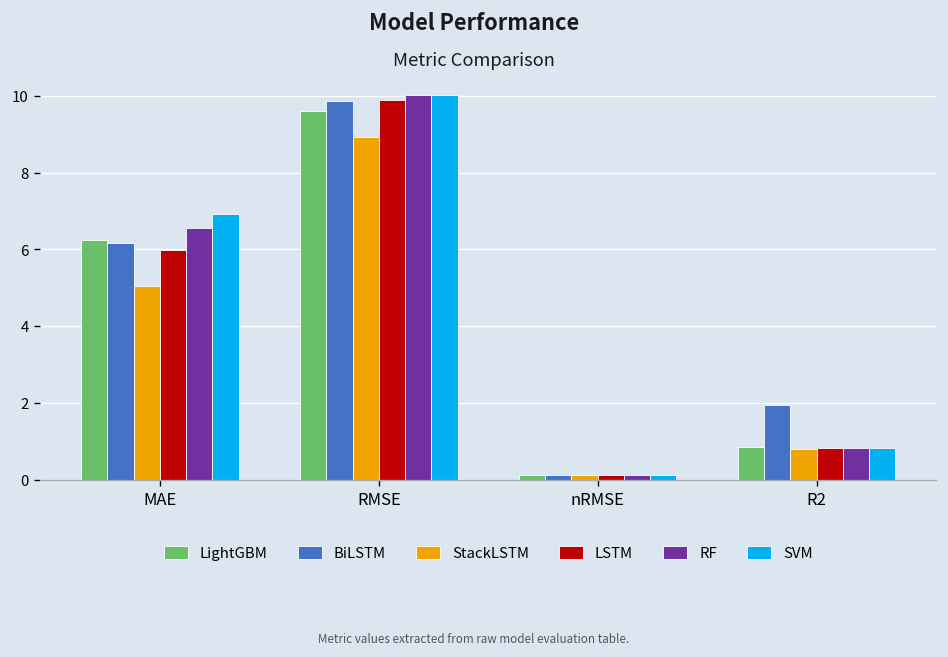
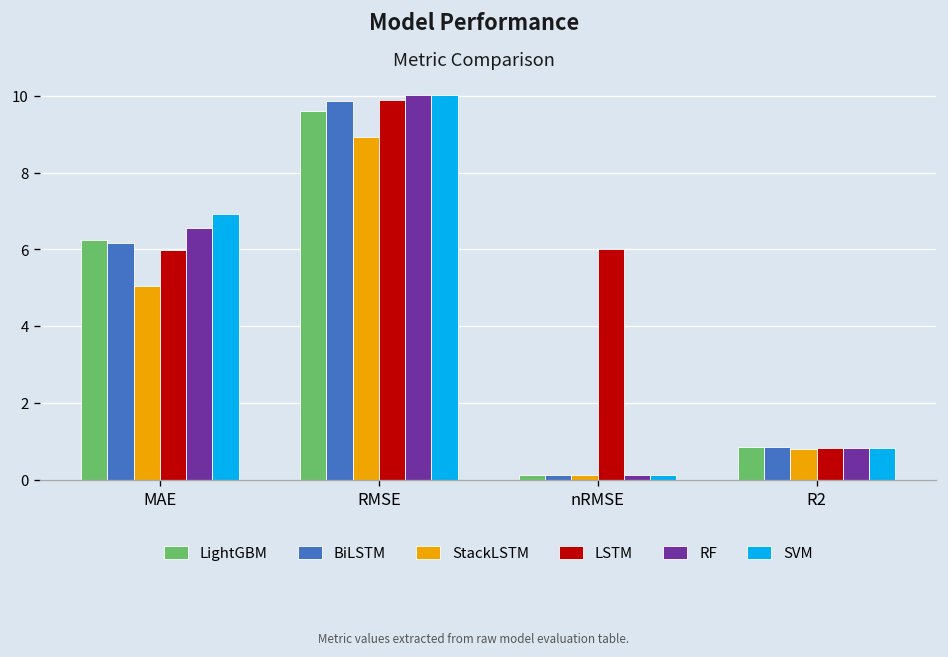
  {
    "LightGBM": {
      "MAE": 6.3,
      "RMSE": 9.6,
      "nRMSE": 0.1,
      "R2": 0.8
    },
    "BiLSTM": {
      "MAE": 6.2,
      "RMSE": 9.9,
      "nRMSE": 0.1,
-     "R2": 2.0
+     "R2": 0.8
    },
    "StackLSTM": {
      "MAE": 5.0,
      "RMSE": 8.9,
      "nRMSE": 0.1,
      "R2": 0.8
    },
    "LSTM": {
      "MAE": 6.0,
      "RMSE": 9.9,
-     "nRMSE": 0.1,
+     "nRMSE": 6.0,
      "R2": 0.8
    },
    "RF": {
      "MAE": 6.6,
      "RMSE": 10.0,
      "nRMSE": 0.1,
      "R2": 0.8
    },
    "SVM": {
      "MAE": 6.9,
      "RMSE": 10.0,
      "nRMSE": 0.1,
      "R2": 0.8
    }
  }
